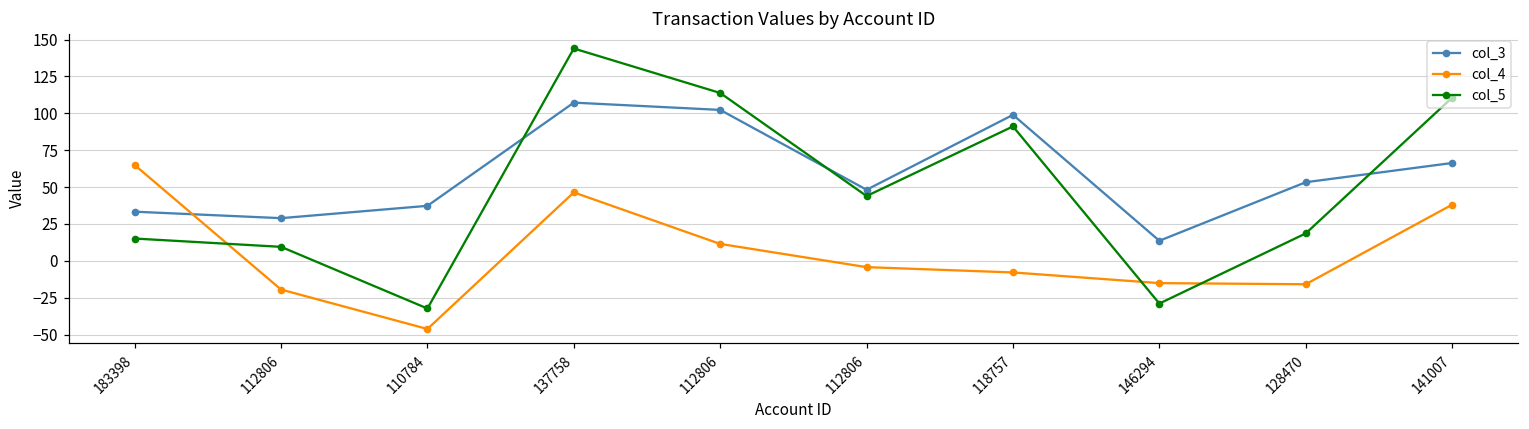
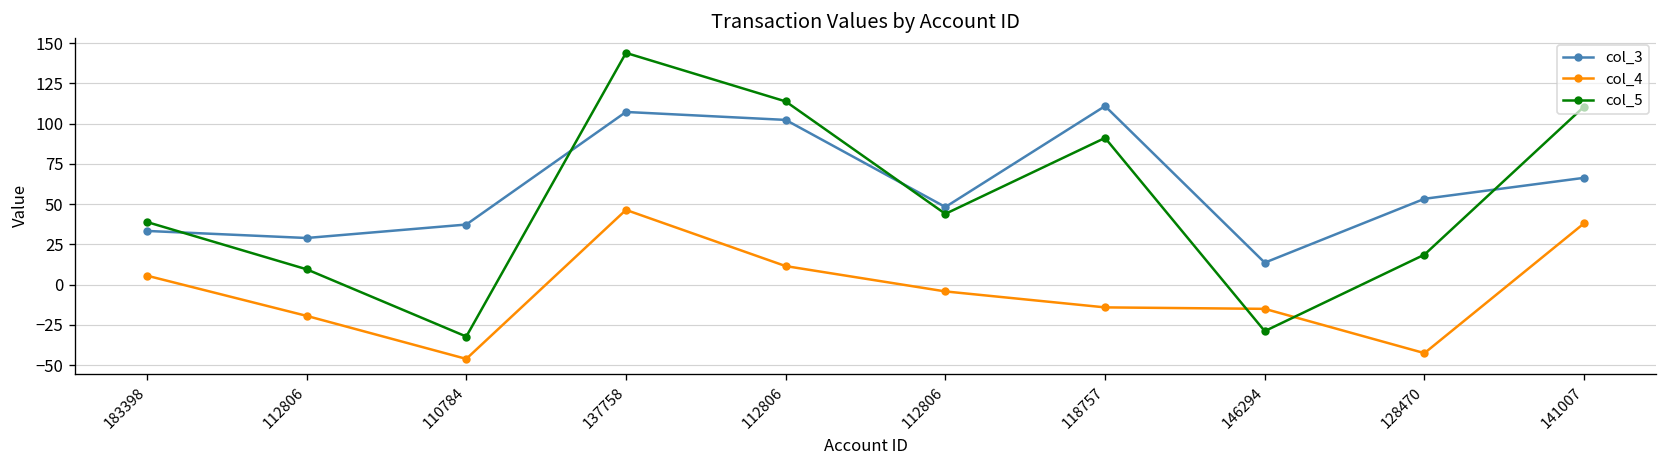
  {
    "col_3": {
      "183398": 33,
      "110784": 37,
      "137758": 107,
-     "118757": 99,
+     "118757": 111,
      "146294": 14,
      "128470": 53,
      "141007": 66
    },
    "col_4": {
-     "183398": 65,
+     "183398": 6,
      "110784": -46,
      "137758": 46,
-     "118757": -8,
+     "118757": -14,
      "146294": -15,
-     "128470": -16,
+     "128470": -43,
      "141007": 38
    },
    "col_5": {
-     "183398": 15,
+     "183398": 39,
      "110784": -32,
      "137758": 144,
      "118757": 91,
      "146294": -29,
      "128470": 19
    }
  }
